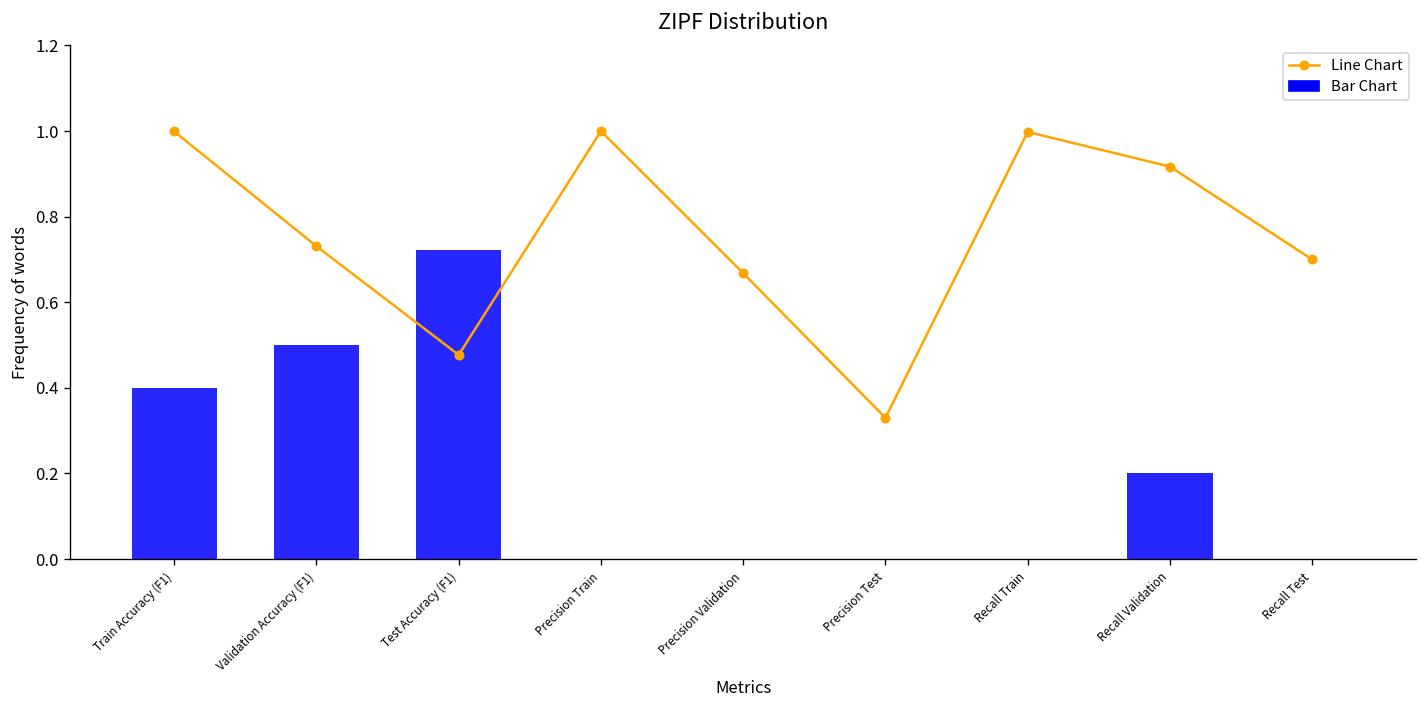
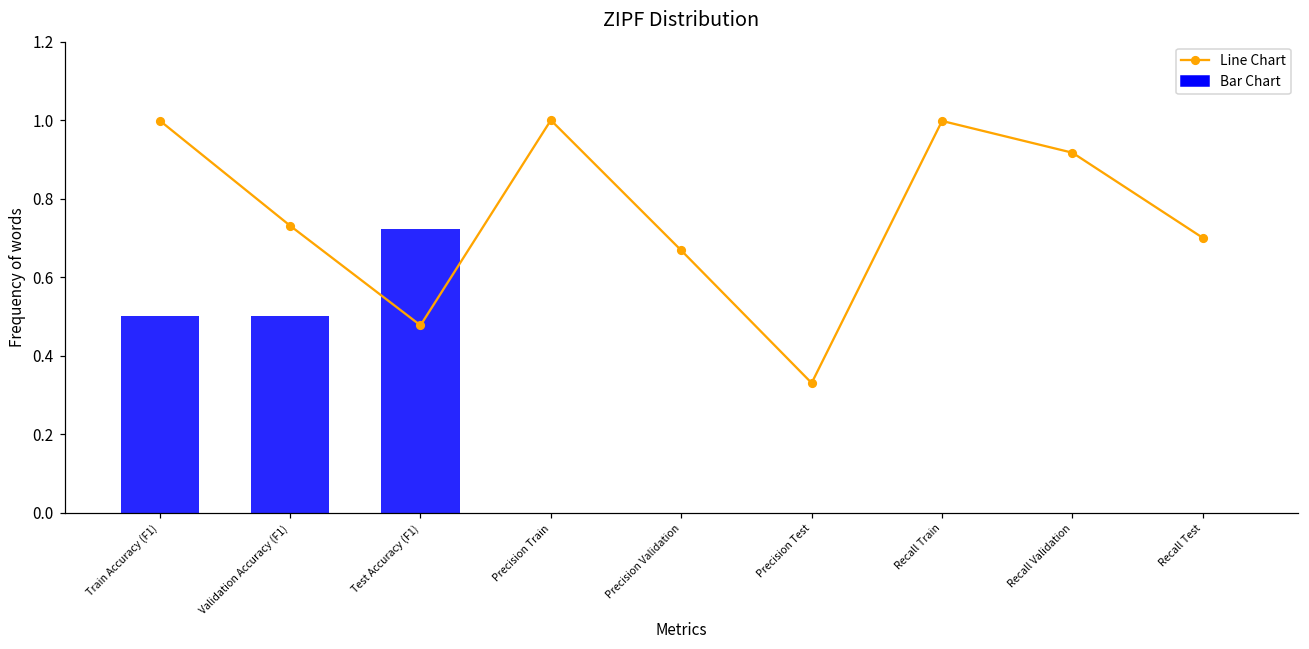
  {
    "Bar Chart": {
-     "Train Accuracy (F1)": 0.4,
+     "Train Accuracy (F1)": 0.5,
      "Validation Accuracy (F1)": 0.5,
      "Test Accuracy (F1)": 0.72,
      "Precision Train": 0.0,
      "Precision Validation": 0.0,
      "Precision Test": 0.0,
      "Recall Train": 0.0,
-     "Recall Validation": 0.2,
+     "Recall Validation": 0.0,
      "Recall Test": 0.0
    },
    "Line Chart": {
      "Train Accuracy (F1)": 1.0,
      "Validation Accuracy (F1)": 0.73,
      "Test Accuracy (F1)": 0.48,
      "Precision Train": 1.0,
      "Precision Validation": 0.67,
      "Precision Test": 0.33,
      "Recall Train": 1.0,
      "Recall Validation": 0.92,
      "Recall Test": 0.7
    }
  }
